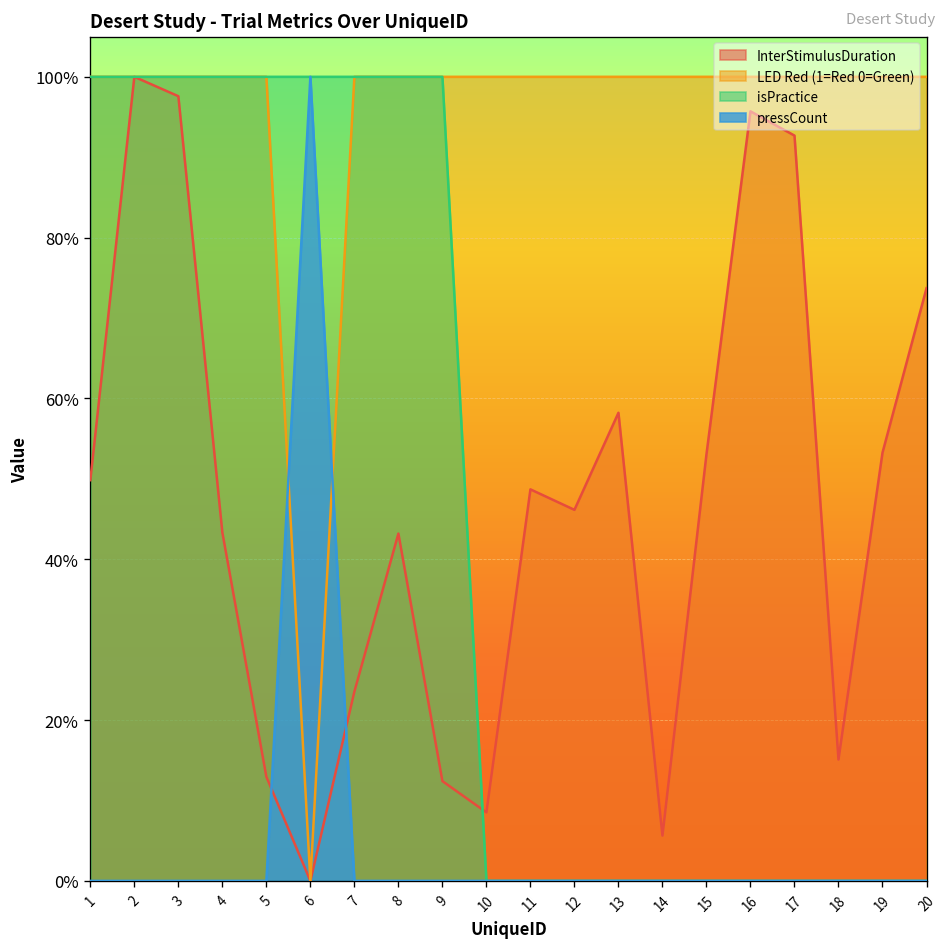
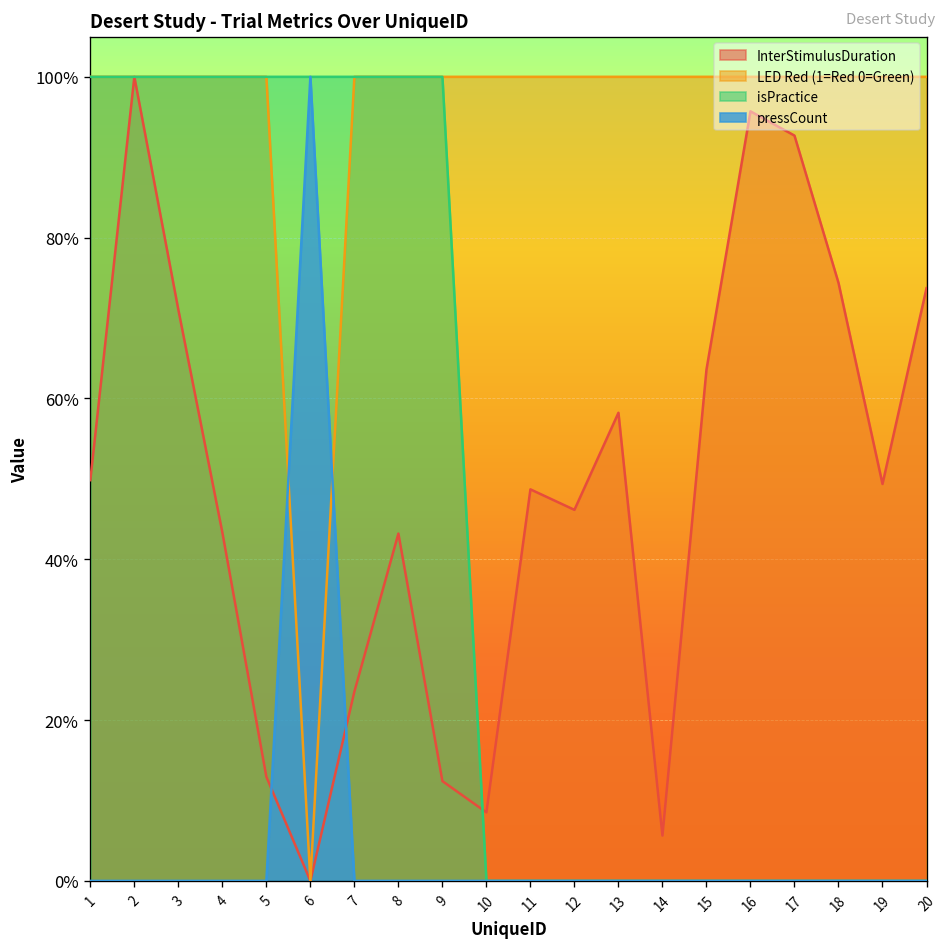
  {
    "InterStimulusDuration": {
      "1": "50%",
-     "3": "98%",
+     "3": "71%",
      "4": "43%",
      "5": "13%",
      "7": "24%",
      "8": "43%",
      "9": "12%",
      "10": "9%",
      "11": "49%",
      "12": "46%",
      "13": "58%",
      "14": "6%",
-     "15": "53%",
+     "15": "64%",
      "17": "93%",
-     "18": "15%",
-     "19": "53%",
+     "18": "74%",
+     "19": "49%",
      "20": "74%"
    },
    "LED Red (1=Red 0=Green)": {
      "10": "100%",
      "11": "100%",
      "12": "100%",
      "13": "100%",
      "14": "100%",
      "15": "100%",
      "20": "100%"
    },
    "pressCount": {
      "1": "0%",
      "2": "0%",
      "3": "0%",
      "4": "0%",
      "5": "0%",
      "7": "0%",
      "8": "0%",
      "9": "0%"
    }
  }
